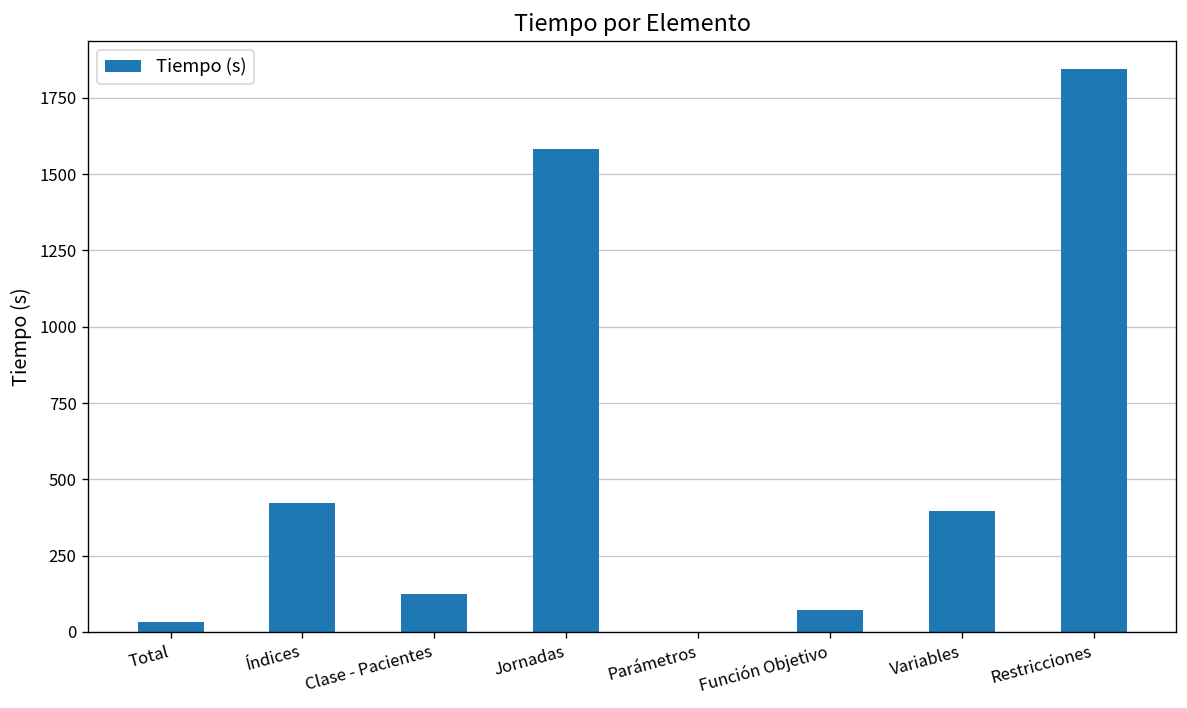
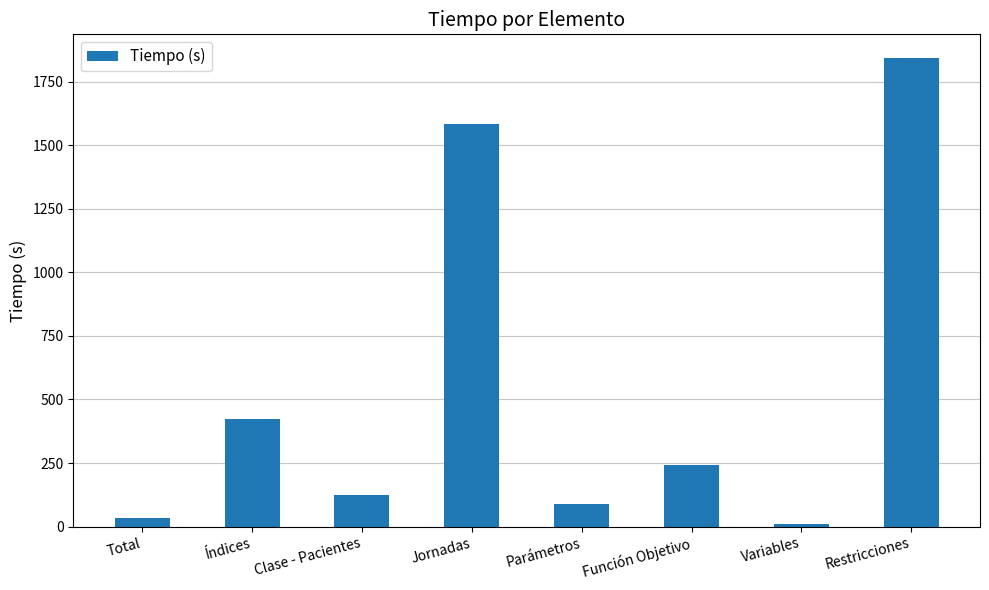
  {
    "Total": 30,
    "Índices": 420,
    "Clase - Pacientes": 120,
    "Jornadas": 1580,
-   "Parámetros": 0,
-   "Función Objetivo": 70,
-   "Variables": 400,
+   "Parámetros": 90,
+   "Función Objetivo": 240,
+   "Variables": 10,
    "Restricciones": 1840
  }
